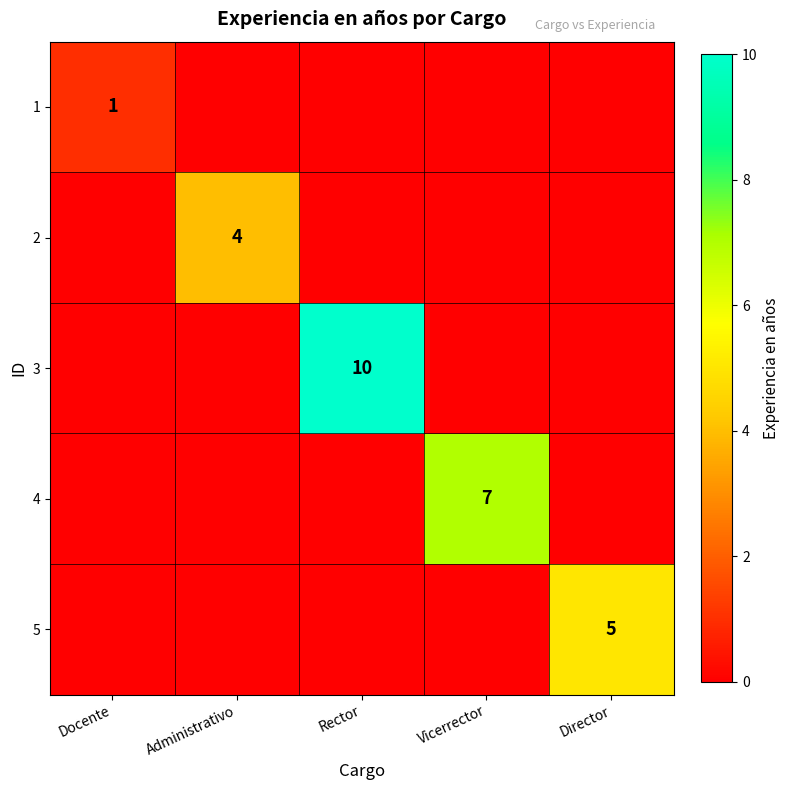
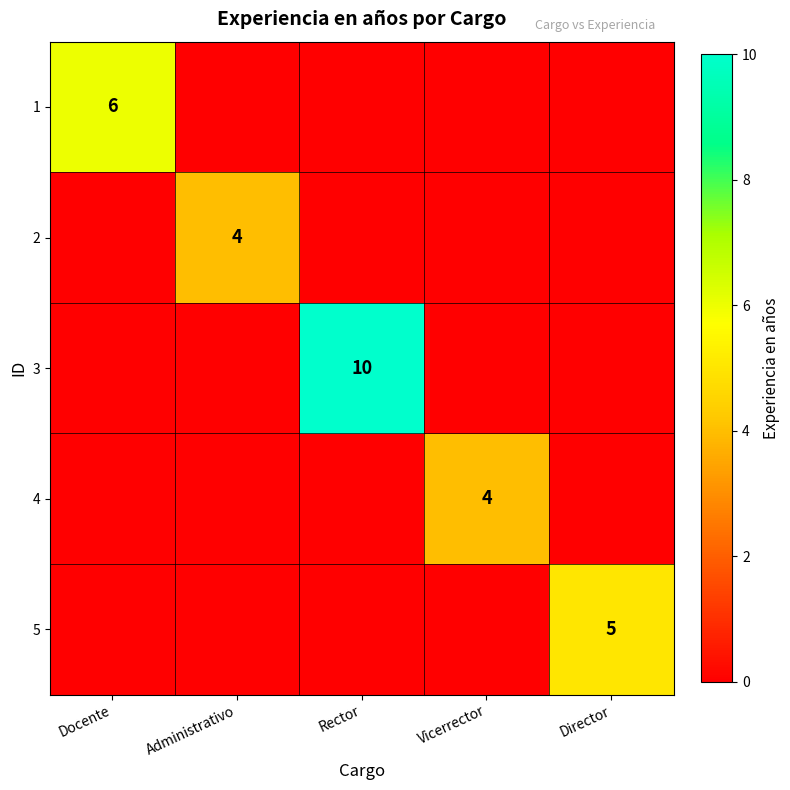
  {
    "1": {
-     "Docente": 1
+     "Docente": 6
    },
    "2": {
      "Administrativo": 4
    },
    "3": {
      "Rector": 10
    },
    "4": {
-     "Vicerrector": 7
+     "Vicerrector": 4
    },
    "5": {
      "Director": 5
    }
  }
